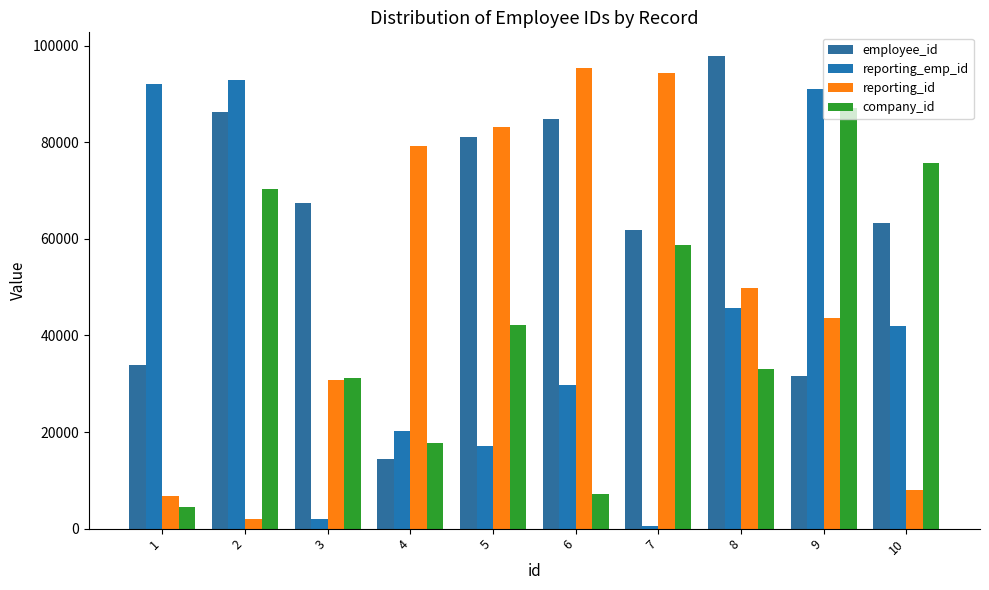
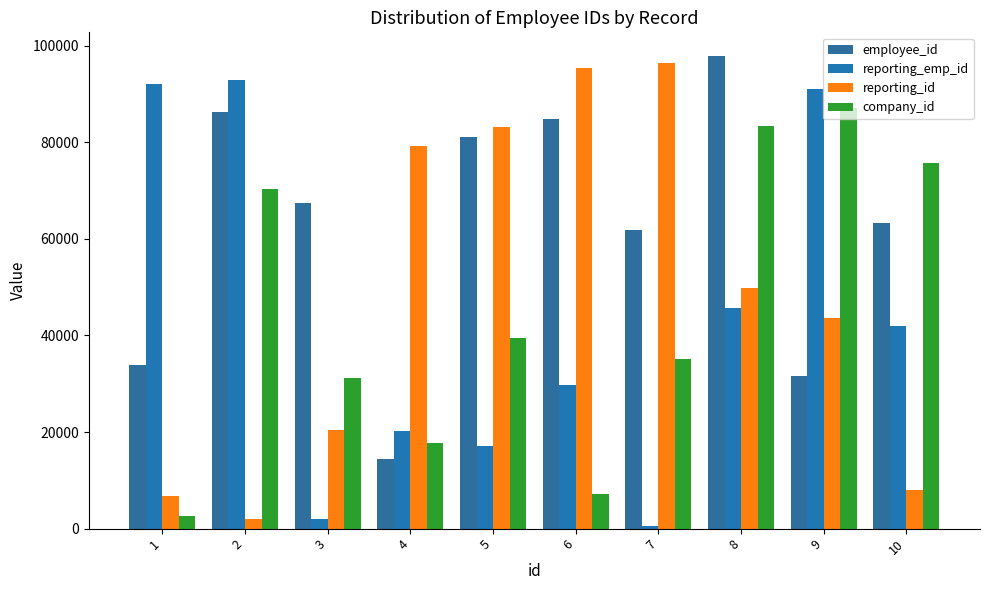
  {
    "reporting_id": {
      "1": 7000,
      "2": 2000,
-     "3": 31000,
+     "3": 20000,
      "4": 79000,
      "5": 83000,
      "6": 95000,
-     "7": 94000,
+     "7": 96000,
      "8": 50000,
      "9": 44000,
      "10": 8000
    },
    "company_id": {
-     "1": 4000,
+     "1": 3000,
      "2": 70000,
      "3": 31000,
      "4": 18000,
-     "5": 42000,
+     "5": 39000,
      "6": 7000,
-     "7": 59000,
-     "8": 33000,
+     "7": 35000,
+     "8": 83000,
      "10": 76000
    }
  }
